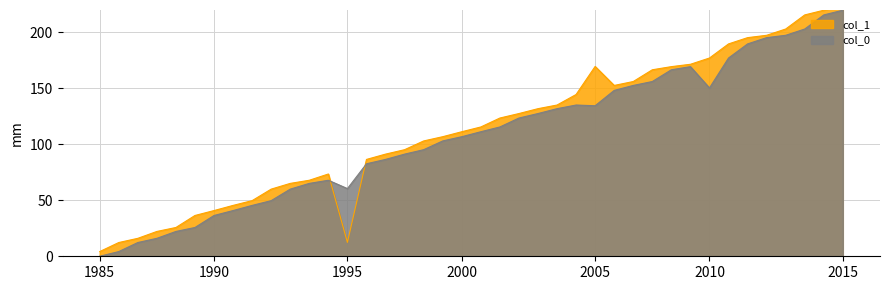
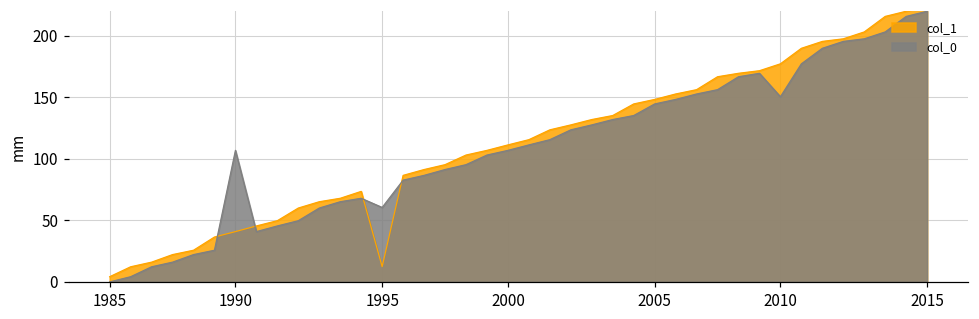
  {
    "col_1": {
      "1985": 4,
      "1990": 41,
      "1995": 12,
      "2000": 111,
-     "2005": 170,
+     "2005": 148,
      "2010": 177
    },
    "col_0": {
      "1985": 0,
-     "1990": 36,
+     "1990": 107,
      "1995": 60,
      "2000": 107,
-     "2005": 134,
+     "2005": 145,
      "2010": 150,
      "2015": 220
    }
  }
